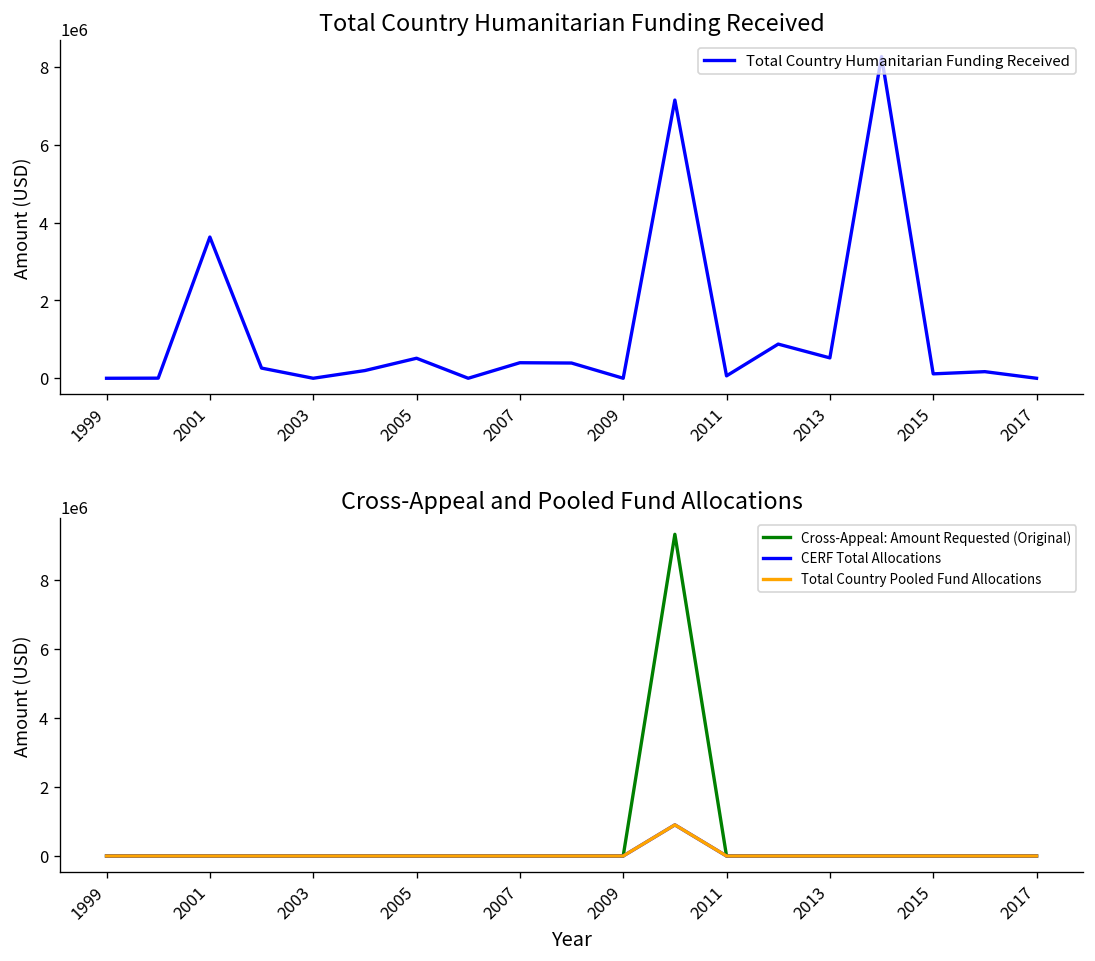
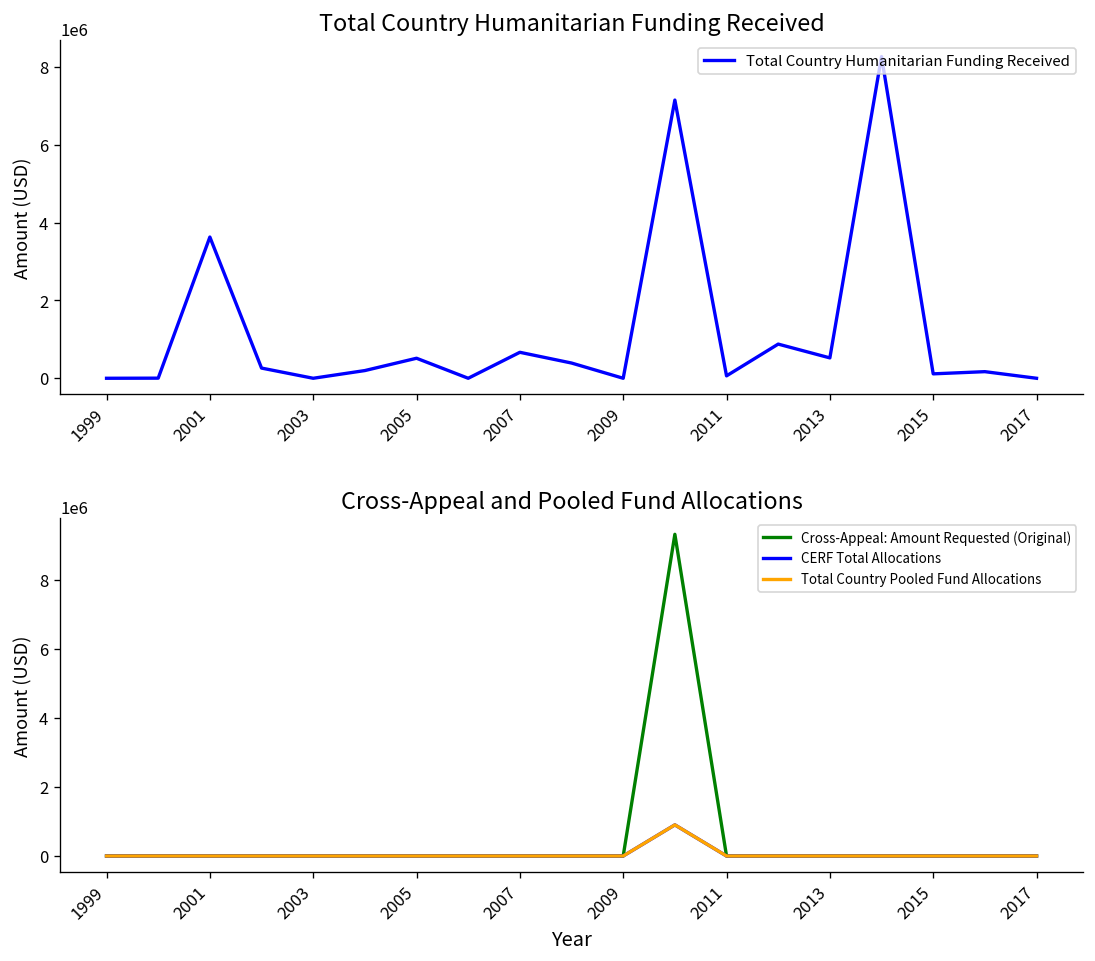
  {
    "Total Country Humanitarian Funding Received": {
      "1999": 0,
      "2001": 3600000,
      "2003": 0,
      "2005": 500000,
-     "2007": 400000,
+     "2007": 700000,
      "2009": 0,
      "2011": 100000,
      "2013": 500000,
      "2015": 100000,
      "2017": 0
    }
  }
